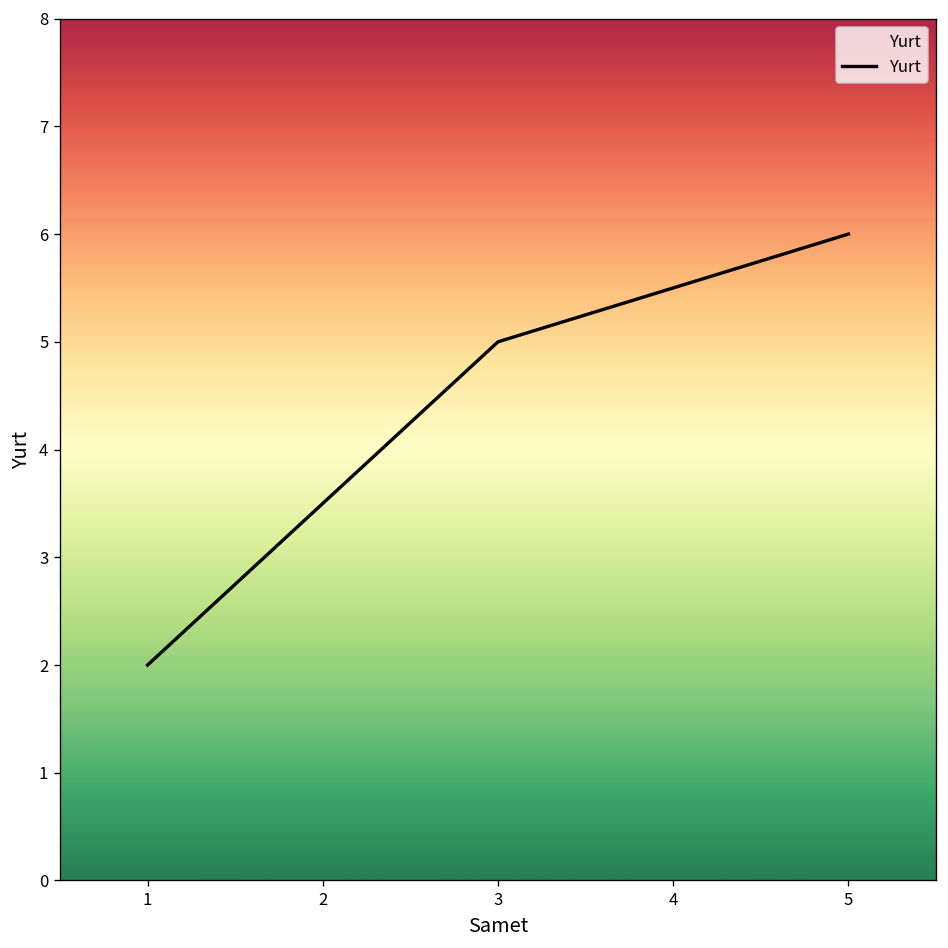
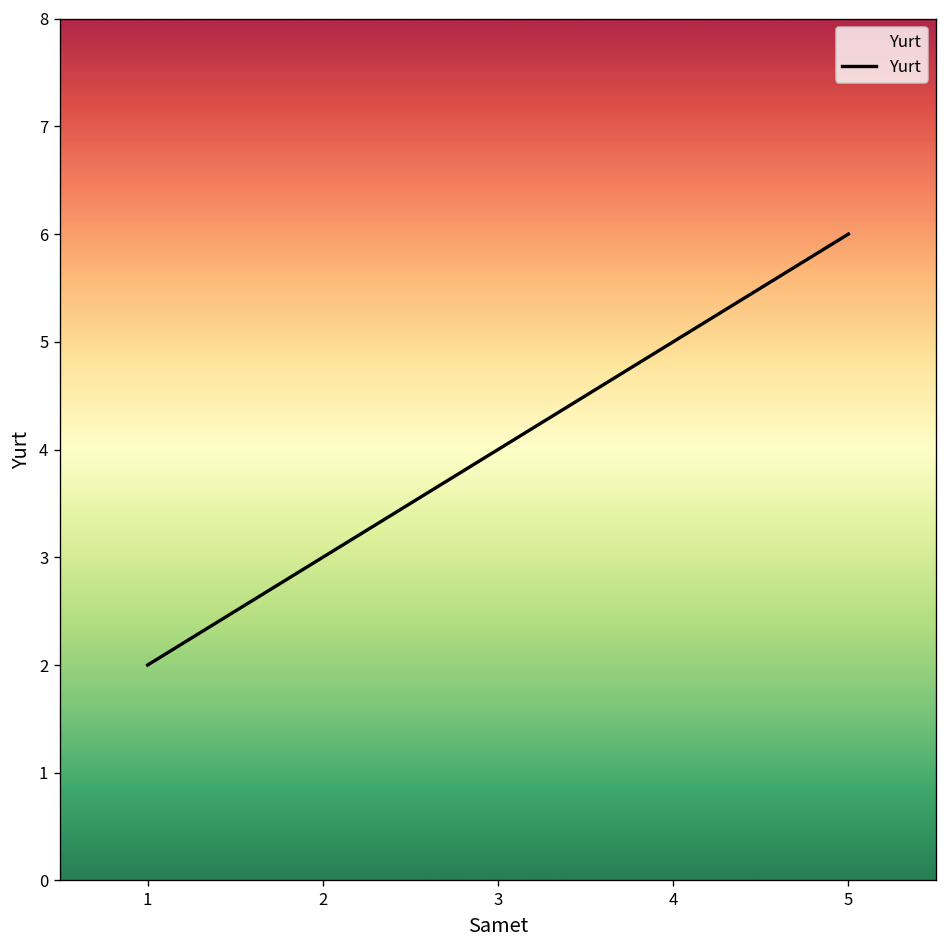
  {
    "1": 2,
-   "3": 5,
+   "3": 4,
    "5": 6
  }
